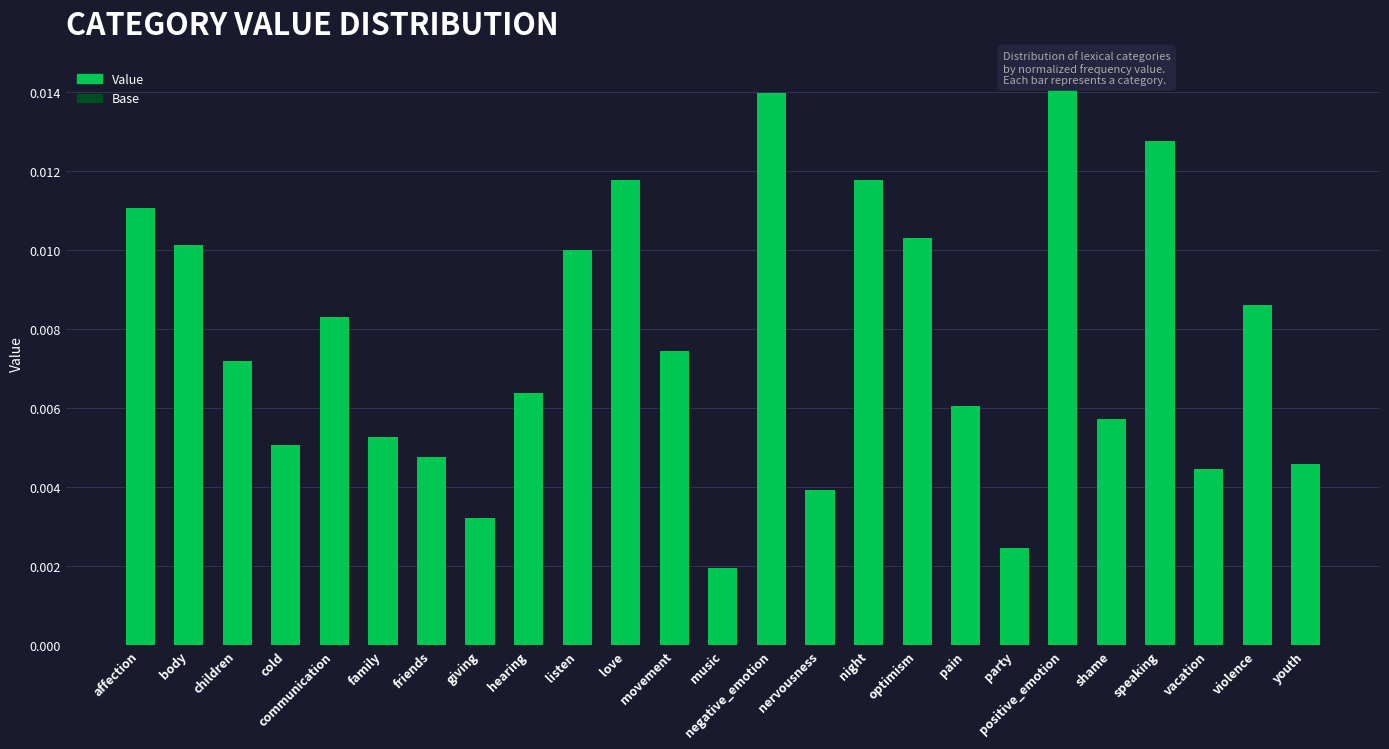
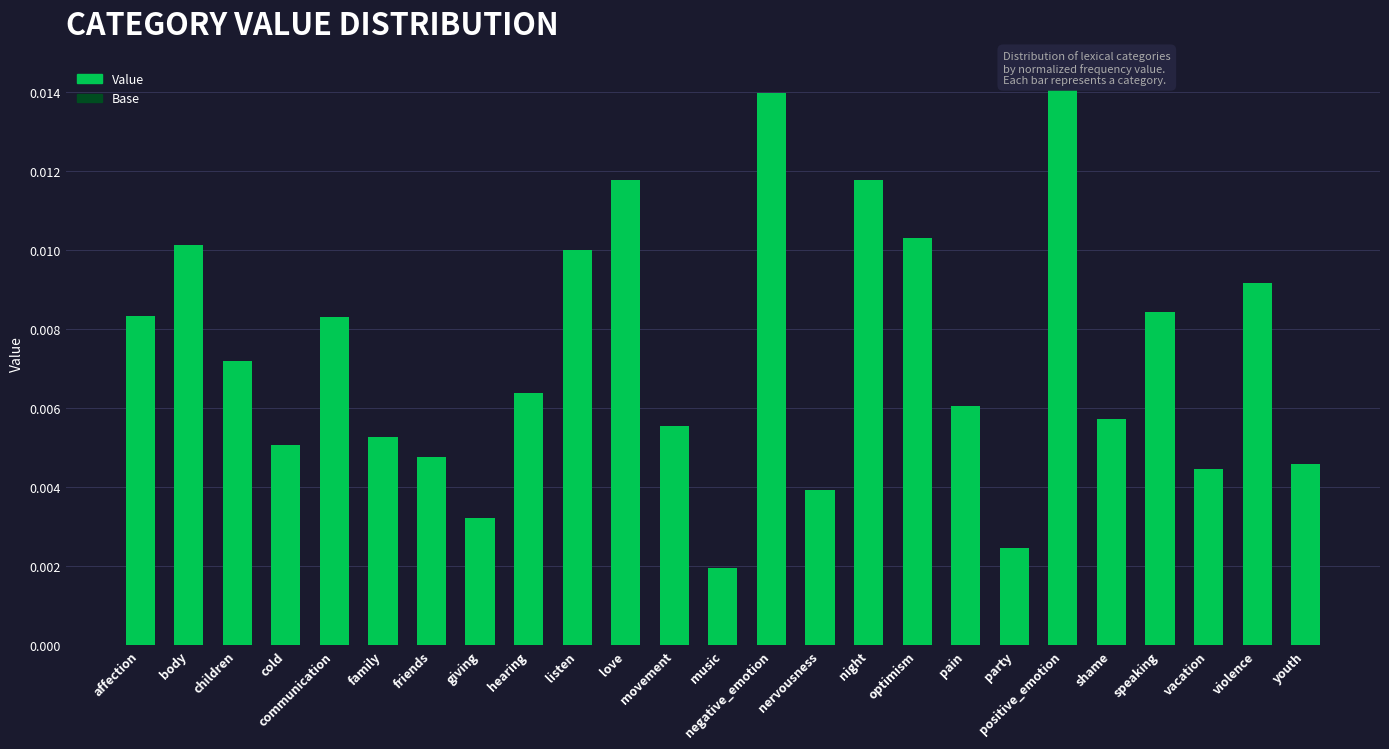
  {
    "Value": {
-     "affection": 0.0111,
+     "affection": 0.0083,
      "body": 0.0101,
      "children": 0.0072,
      "cold": 0.0051,
      "communication": 0.0083,
      "family": 0.0053,
      "friends": 0.0048,
      "giving": 0.0032,
      "hearing": 0.0064,
      "listen": 0.0100,
      "love": 0.0118,
-     "movement": 0.0074,
+     "movement": 0.0056,
      "music": 0.0020,
      "negative_emotion": 0.0140,
      "nervousness": 0.0039,
      "night": 0.0118,
      "optimism": 0.0103,
      "pain": 0.0061,
      "party": 0.0025,
      "positive_emotion": 0.0141,
      "shame": 0.0057,
-     "speaking": 0.0128,
+     "speaking": 0.0084,
      "vacation": 0.0045,
-     "violence": 0.0086,
+     "violence": 0.0092,
      "youth": 0.0046
    }
  }
